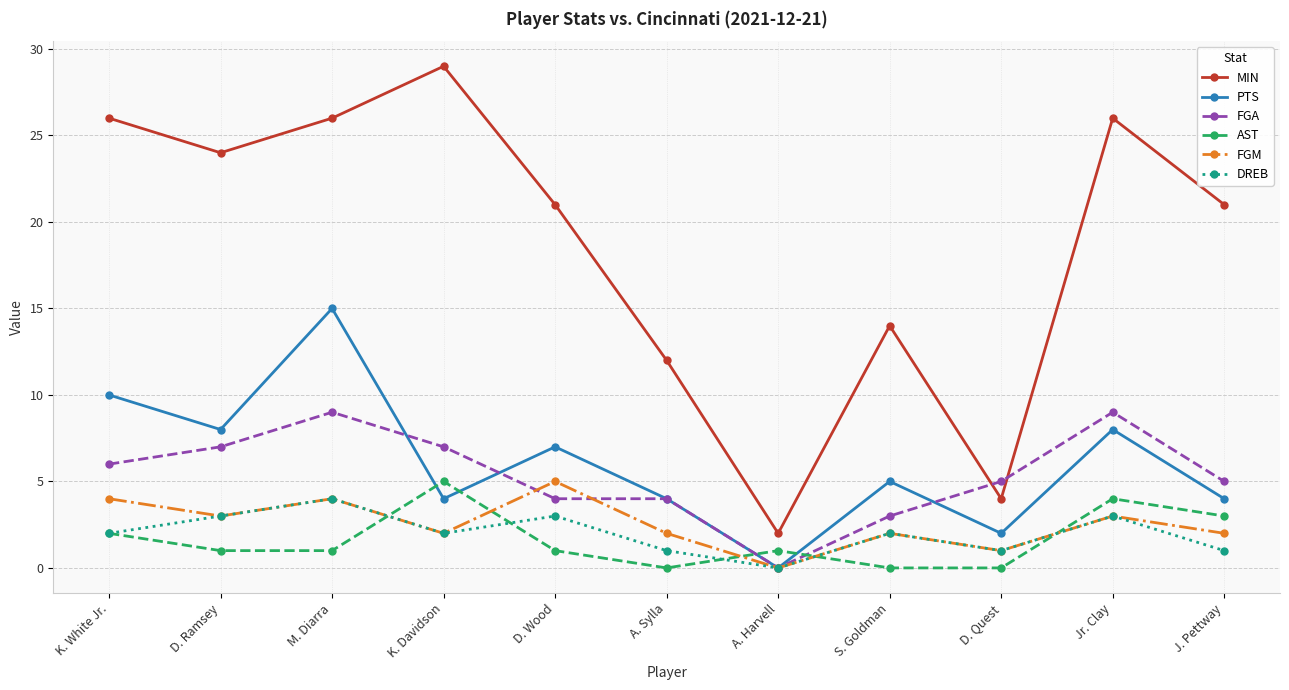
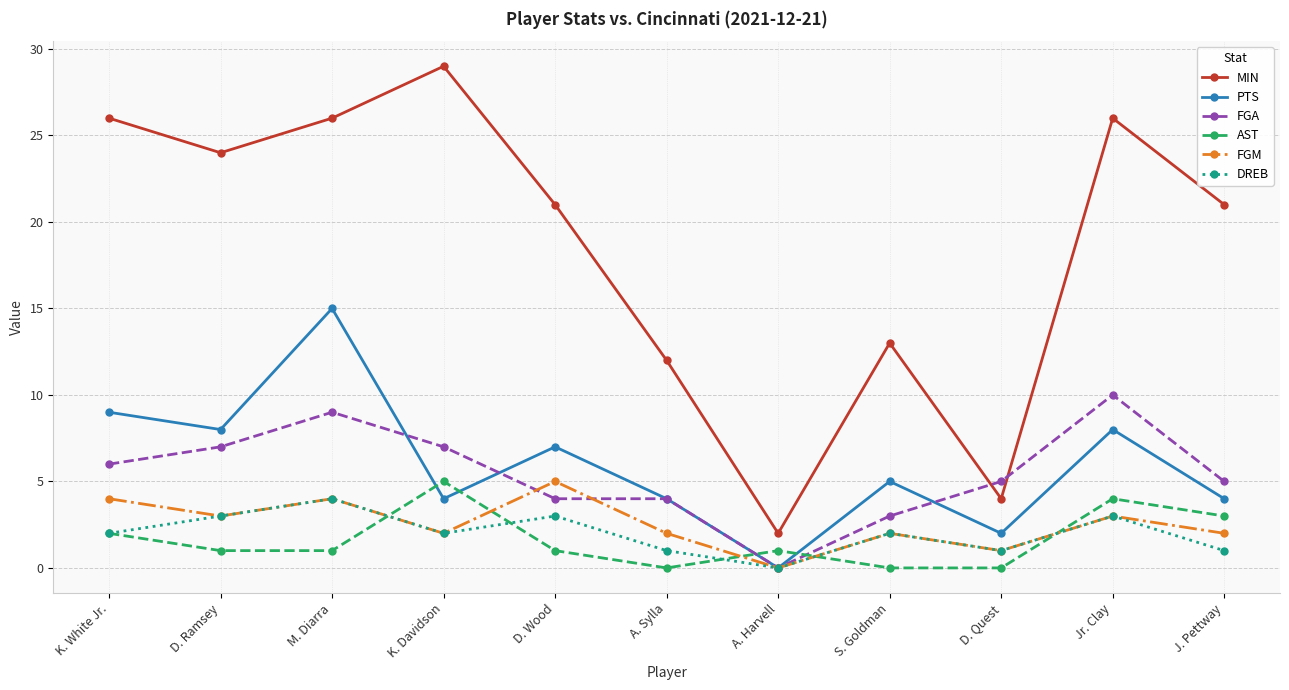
  {
    "MIN": {
      "K. White Jr.": 26,
      "D. Ramsey": 24,
      "M. Diarra": 26,
      "K. Davidson": 29,
      "D. Wood": 21,
      "A. Sylla": 12,
      "A. Harvell": 2,
-     "S. Goldman": 14,
+     "S. Goldman": 13,
      "D. Quest": 4,
      "Jr. Clay": 26,
      "J. Pettway": 21
    },
    "PTS": {
-     "K. White Jr.": 10,
+     "K. White Jr.": 9,
      "D. Ramsey": 8,
      "M. Diarra": 15,
      "K. Davidson": 4,
      "D. Wood": 7,
      "S. Goldman": 5,
      "D. Quest": 2,
      "Jr. Clay": 8,
      "J. Pettway": 4
    },
    "FGA": {
      "K. White Jr.": 6,
      "D. Ramsey": 7,
      "M. Diarra": 9,
      "K. Davidson": 7,
      "D. Wood": 4,
      "S. Goldman": 3,
      "D. Quest": 5,
-     "Jr. Clay": 9,
+     "Jr. Clay": 10,
      "J. Pettway": 5
    },
    "FGM": {
      "K. White Jr.": 4,
      "D. Wood": 5,
      "A. Sylla": 2,
      "J. Pettway": 2
    }
  }
